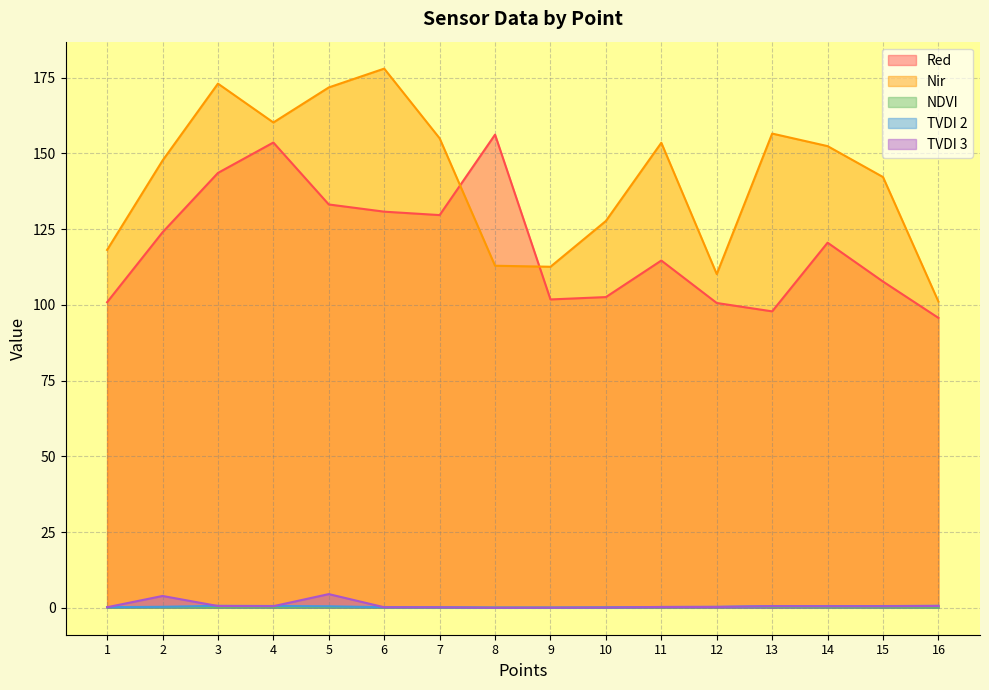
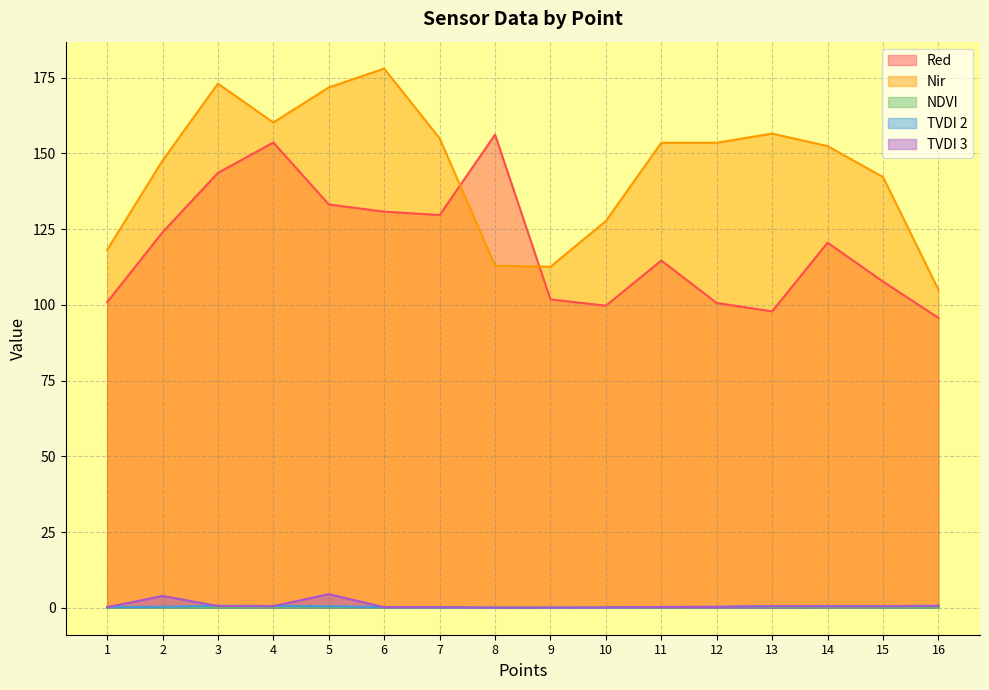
  {
    "Red": {
      "1": 101,
      "2": 124,
      "3": 144,
      "4": 154,
      "5": 133,
      "6": 131,
      "7": 130,
      "8": 156,
      "9": 102,
-     "10": 103,
+     "10": 100,
      "11": 115,
      "12": 101,
      "13": 98,
      "14": 121,
      "15": 108,
      "16": 96
    },
    "Nir": {
      "1": 118,
      "2": 148,
      "3": 173,
      "4": 160,
      "5": 172,
      "6": 178,
      "7": 155,
      "8": 113,
      "9": 113,
      "10": 128,
      "11": 153,
-     "12": 110,
+     "12": 154,
      "13": 157,
      "14": 152,
      "15": 142,
-     "16": 101
+     "16": 105
    },
    "TVDI 3": {
      "2": 4,
      "5": 5
    }
  }
